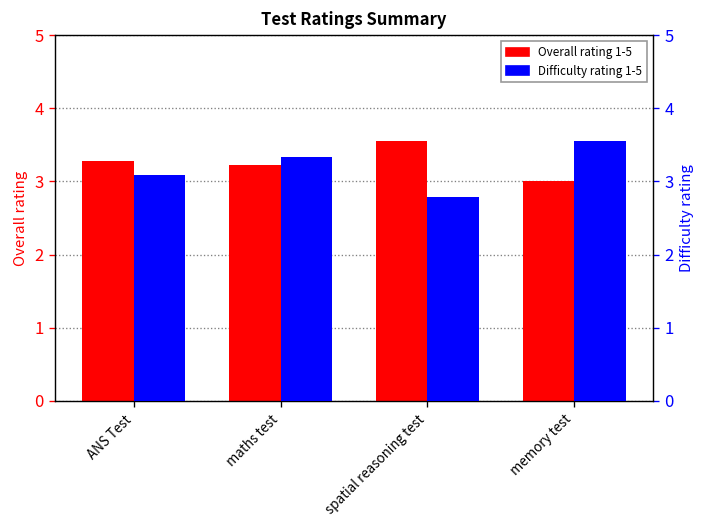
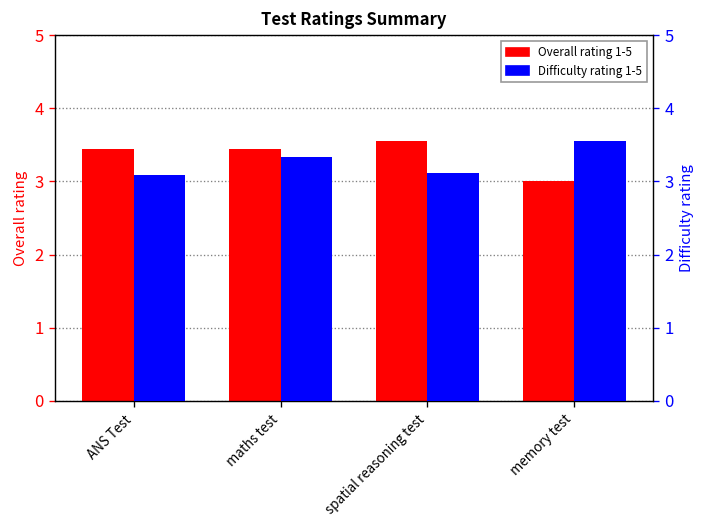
  {
    "Overall rating 1-5": {
-     "ANS Test": 3.3,
-     "maths test": 3.2,
+     "ANS Test": 3.4,
+     "maths test": 3.4,
      "spatial reasoning test": 3.6,
      "memory test": 3.0
    },
    "Difficulty rating 1-5": {
      "ANS Test": 3.1,
      "maths test": 3.3,
-     "spatial reasoning test": 2.8,
+     "spatial reasoning test": 3.1,
      "memory test": 3.6
    }
  }
